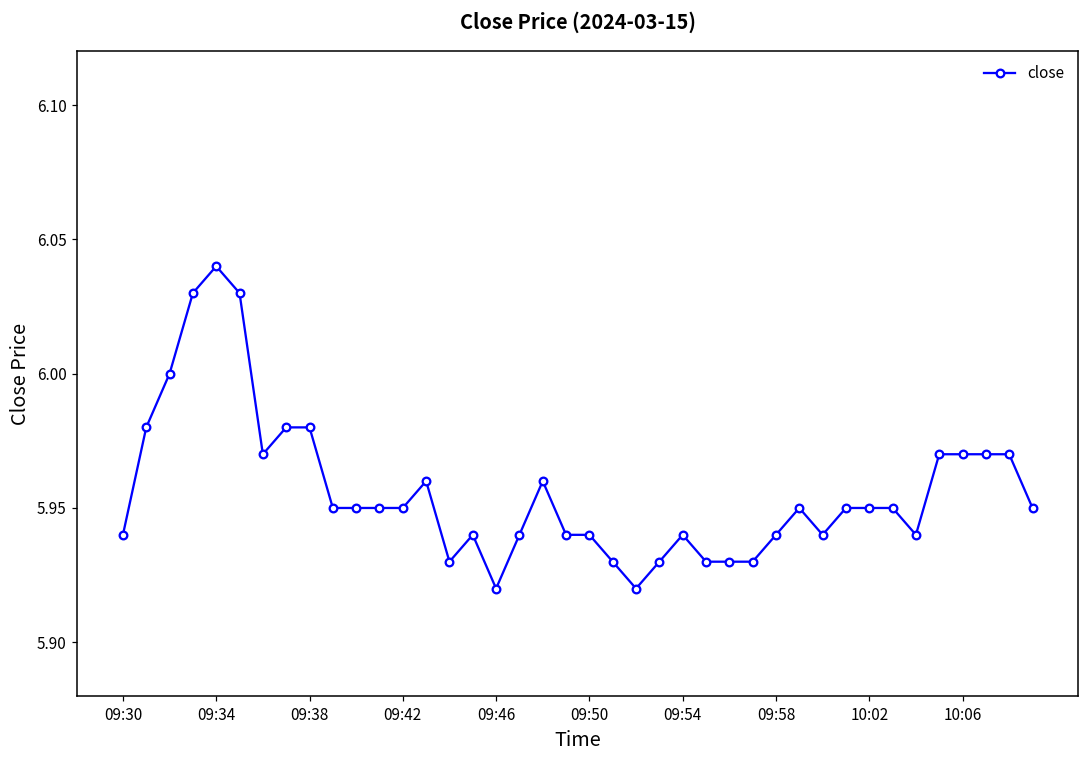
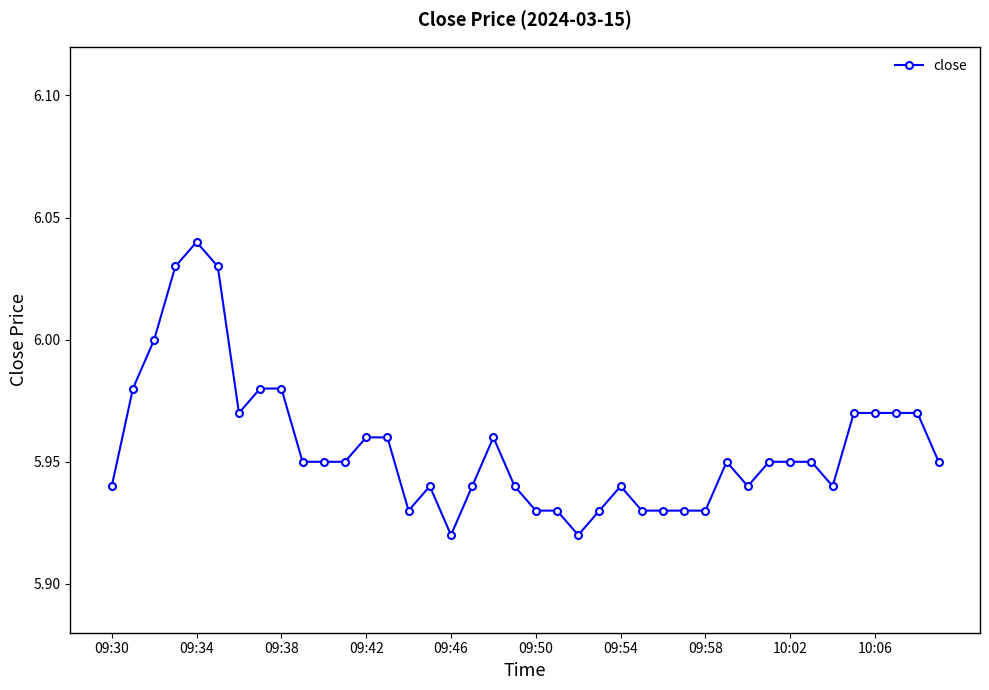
  {
    "09:30": 5.94,
    "09:34": 6.04,
    "09:38": 5.98,
-   "09:42": 5.95,
+   "09:42": 5.96,
    "09:46": 5.92,
-   "09:50": 5.94,
+   "09:50": 5.93,
    "09:54": 5.94,
-   "09:58": 5.94,
+   "09:58": 5.93,
    "10:02": 5.95,
    "10:06": 5.97
  }
